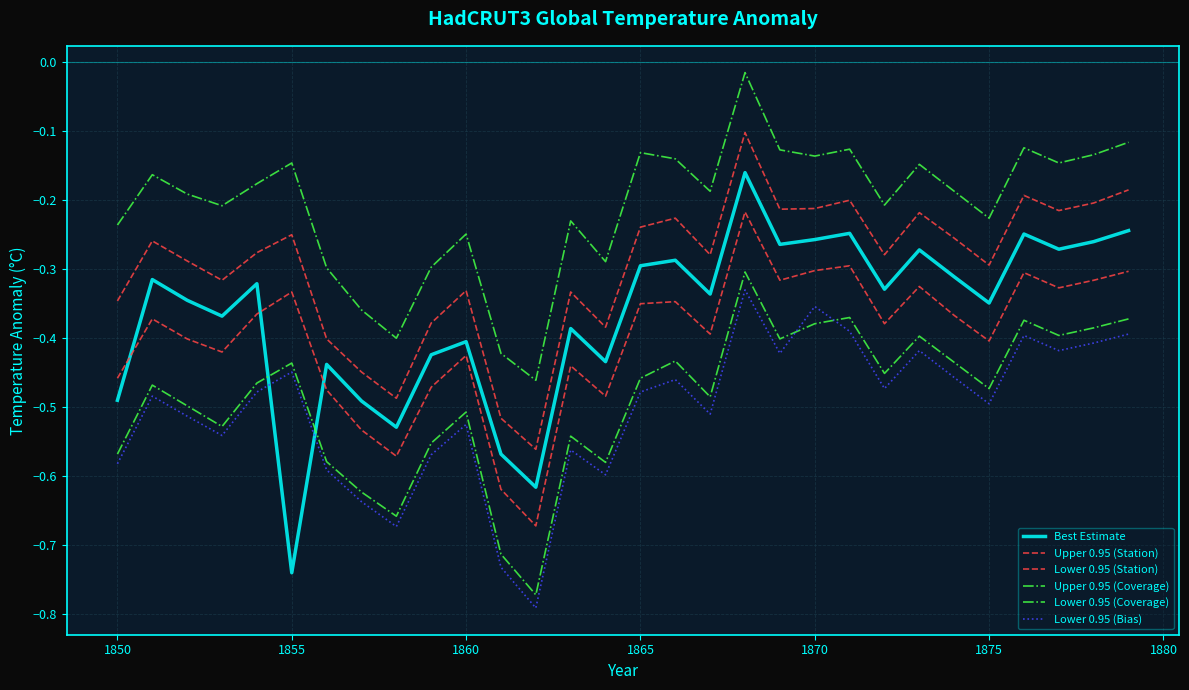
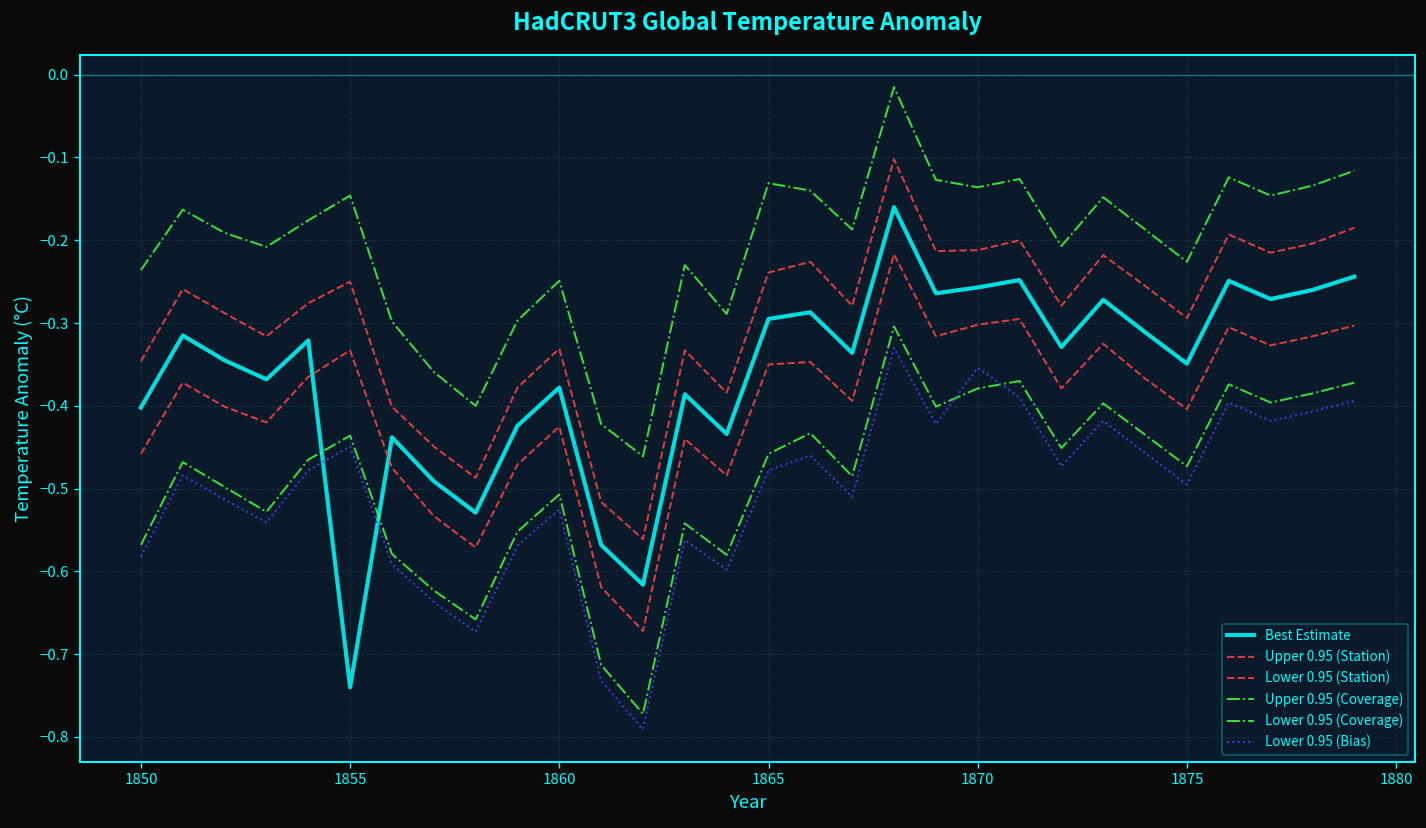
  {
    "Best Estimate": {
-     "1850": -0.49,
+     "1850": -0.40,
      "1855": -0.74,
-     "1860": -0.41,
+     "1860": -0.38,
      "1865": -0.30,
      "1870": -0.26,
      "1875": -0.35
    },
    "Lower 0.95 (Bias)": {
      "1850": -0.58,
      "1855": -0.45,
      "1860": -0.53,
      "1865": -0.48,
      "1870": -0.35,
      "1875": -0.50
    }
  }
